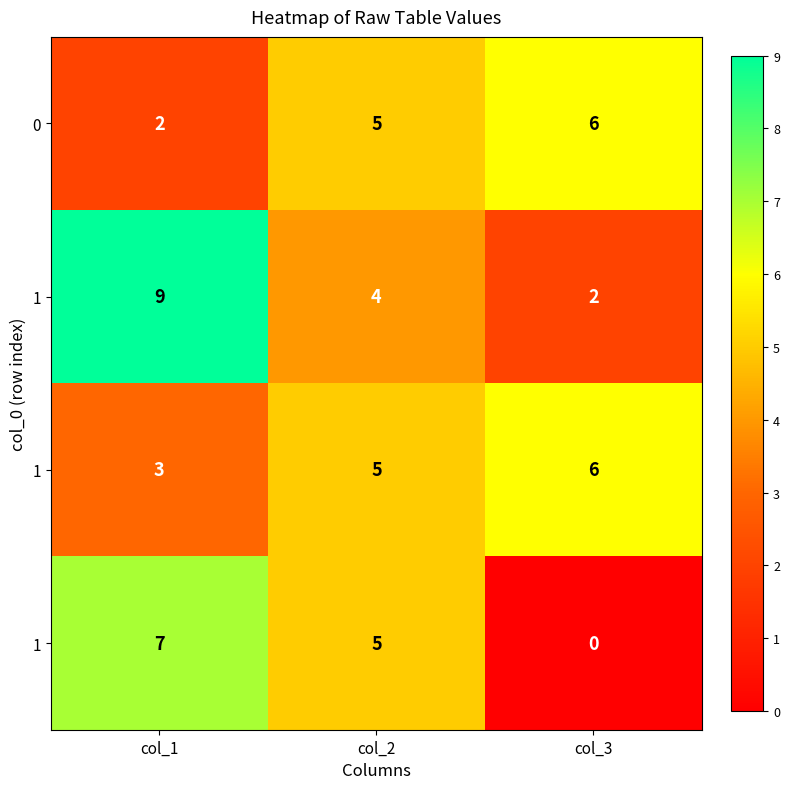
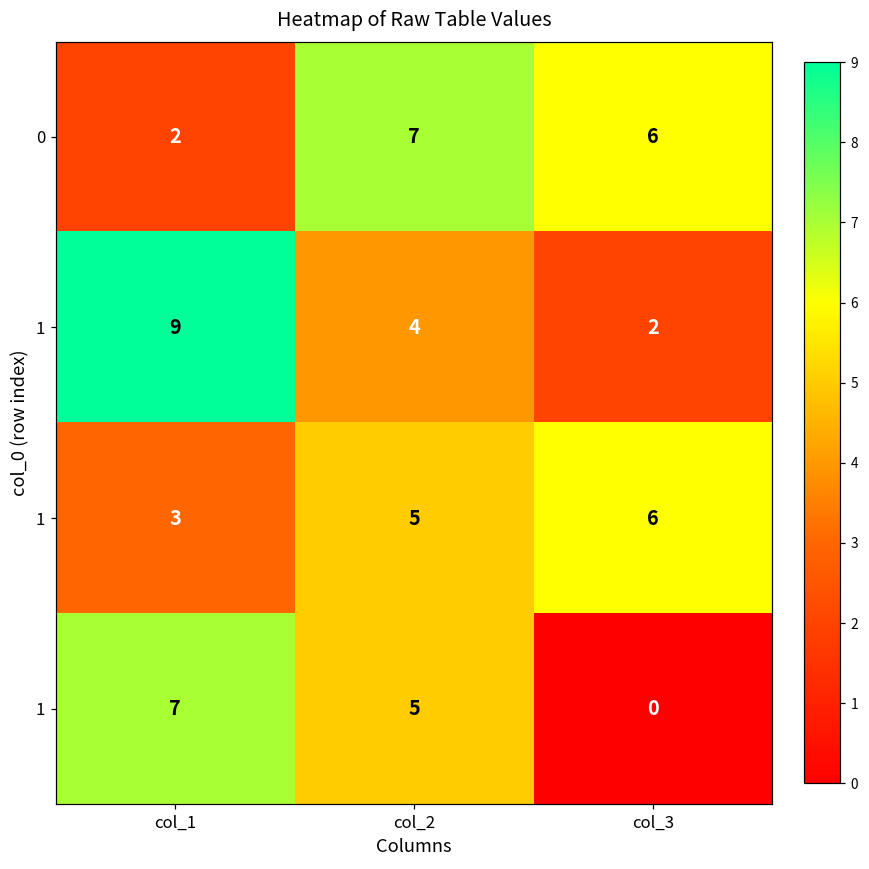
  {
    "0": {
      "col_1": 2,
-     "col_2": 5,
+     "col_2": 7,
      "col_3": 6
    }
  }
